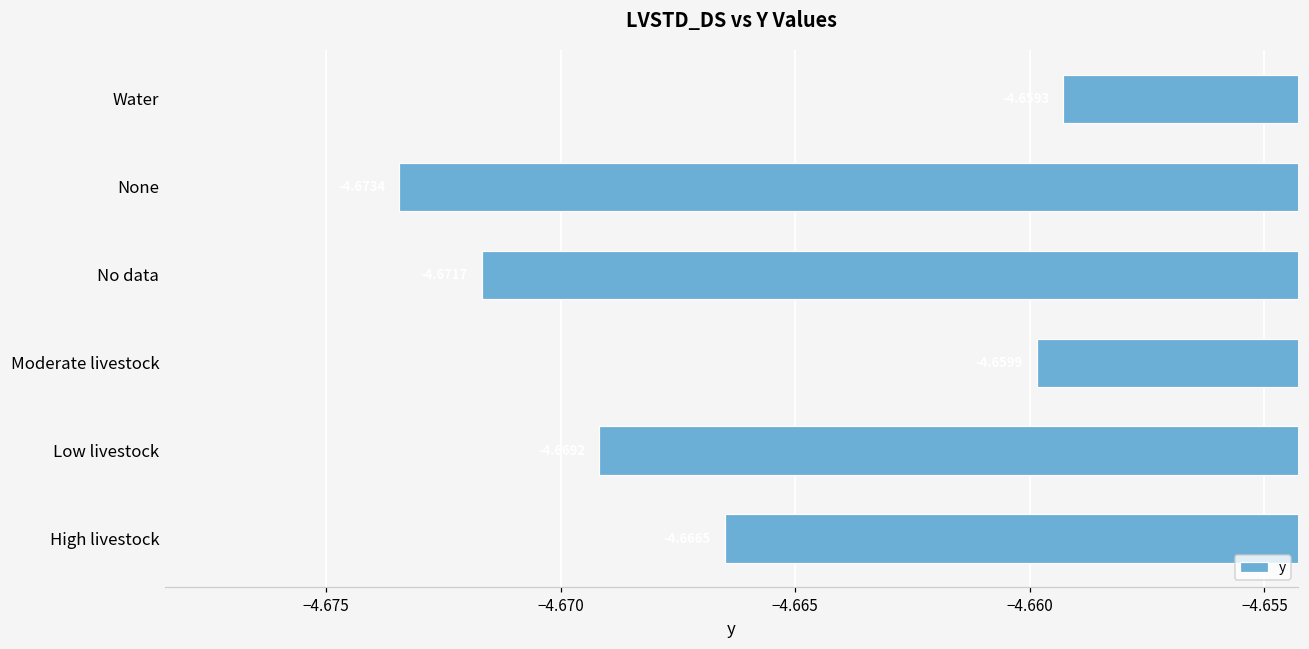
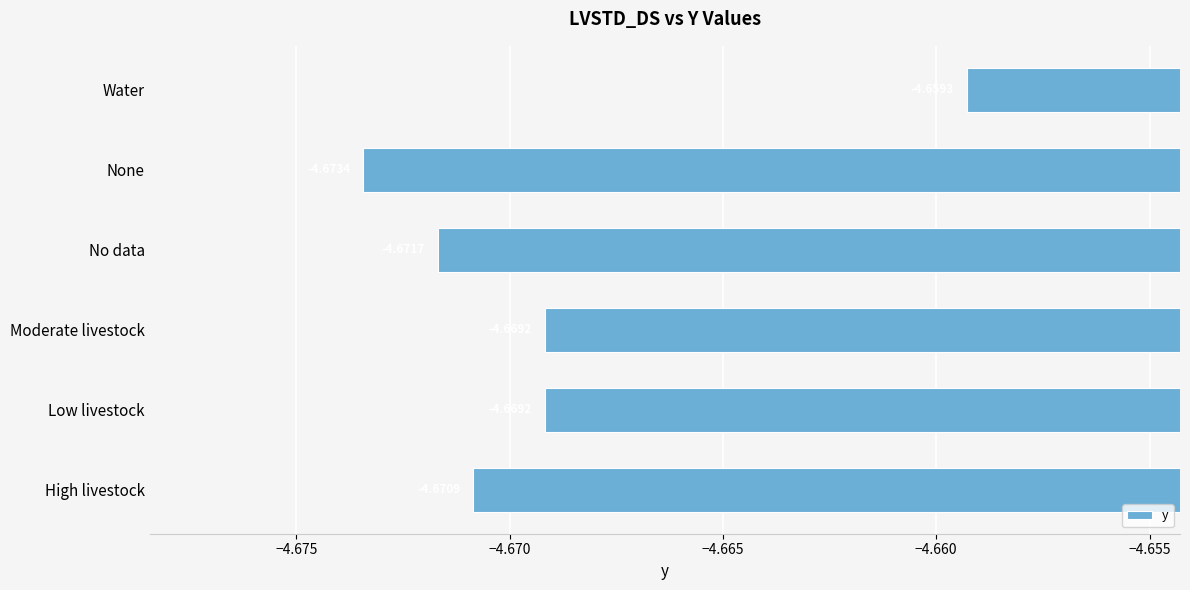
  {
    "Water": -4.6593,
    "None": -4.6734,
    "No data": -4.6717,
-   "Moderate livestock": -4.6599,
+   "Moderate livestock": -4.6692,
    "Low livestock": -4.6692,
-   "High livestock": -4.6665
+   "High livestock": -4.6709
  }
